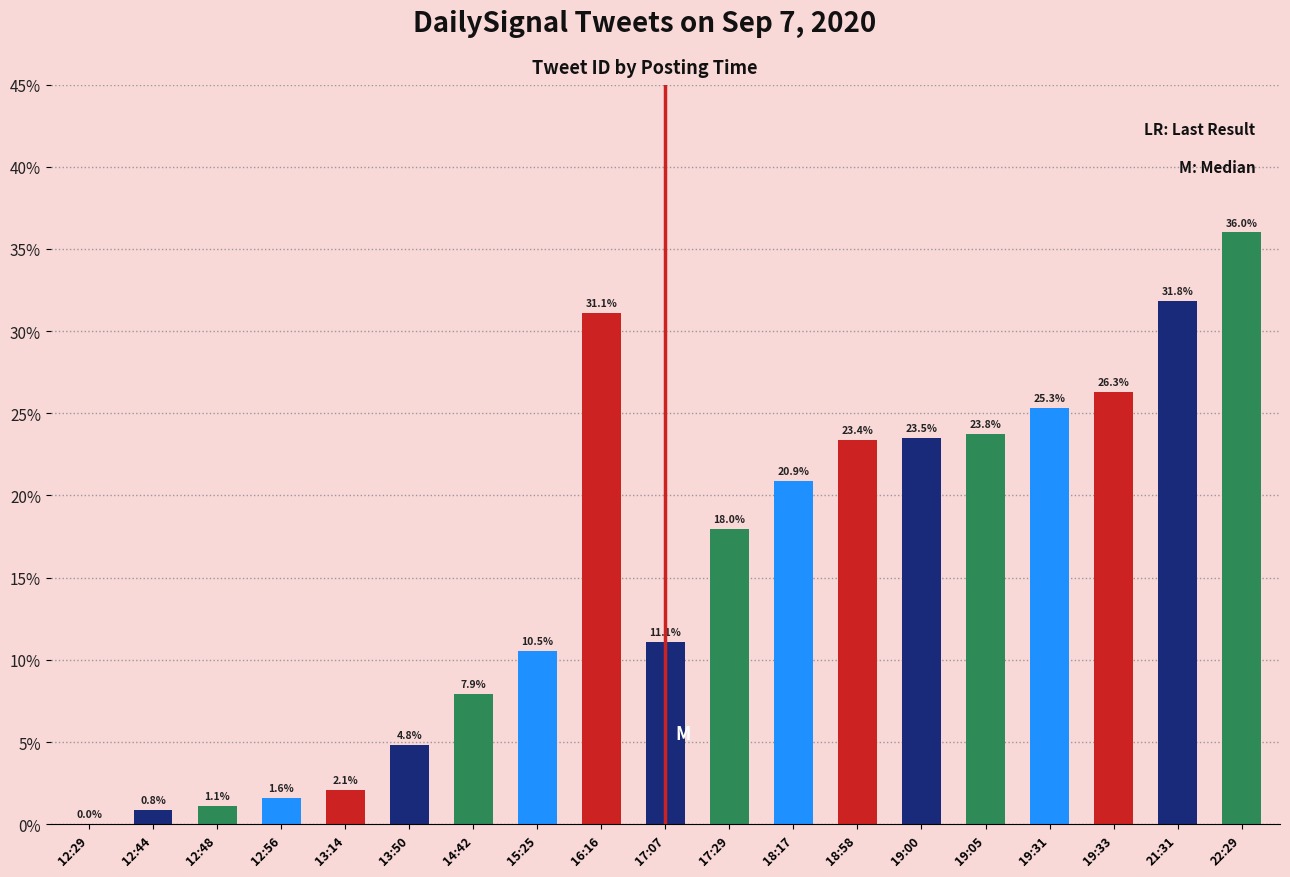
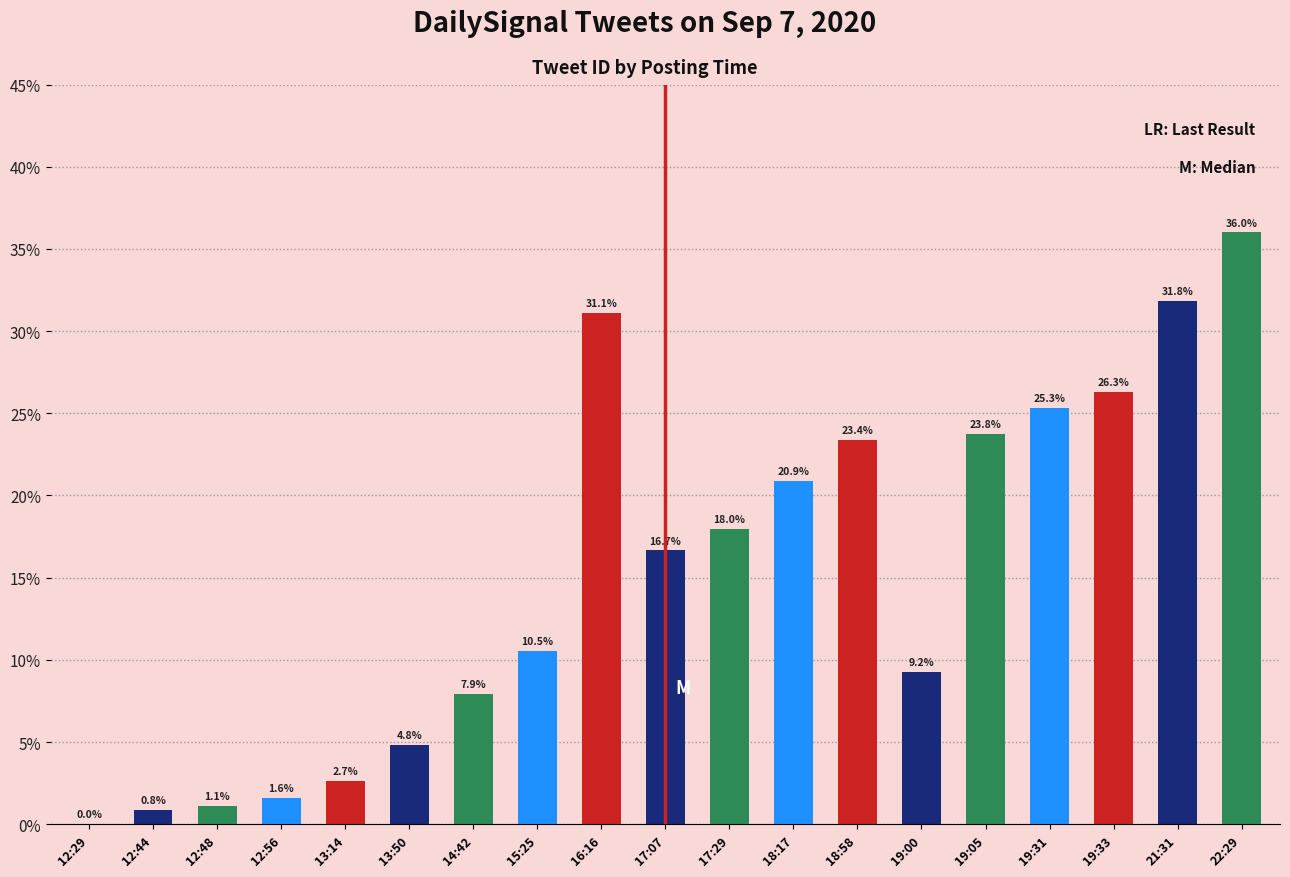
  {
    "12:29": "0.0%",
    "12:44": "0.8%",
    "12:48": "1.1%",
    "12:56": "1.6%",
-   "13:14": "2.1%",
+   "13:14": "2.7%",
    "13:50": "4.8%",
    "14:42": "7.9%",
    "15:25": "10.5%",
    "16:16": "31.1%",
-   "17:07": "11.1%",
+   "17:07": "16.7%",
    "17:29": "18.0%",
    "18:17": "20.9%",
    "18:58": "23.4%",
-   "19:00": "23.5%",
+   "19:00": "9.2%",
    "19:05": "23.8%",
    "19:31": "25.3%",
    "19:33": "26.3%",
    "21:31": "31.8%",
    "22:29": "36.0%"
  }
